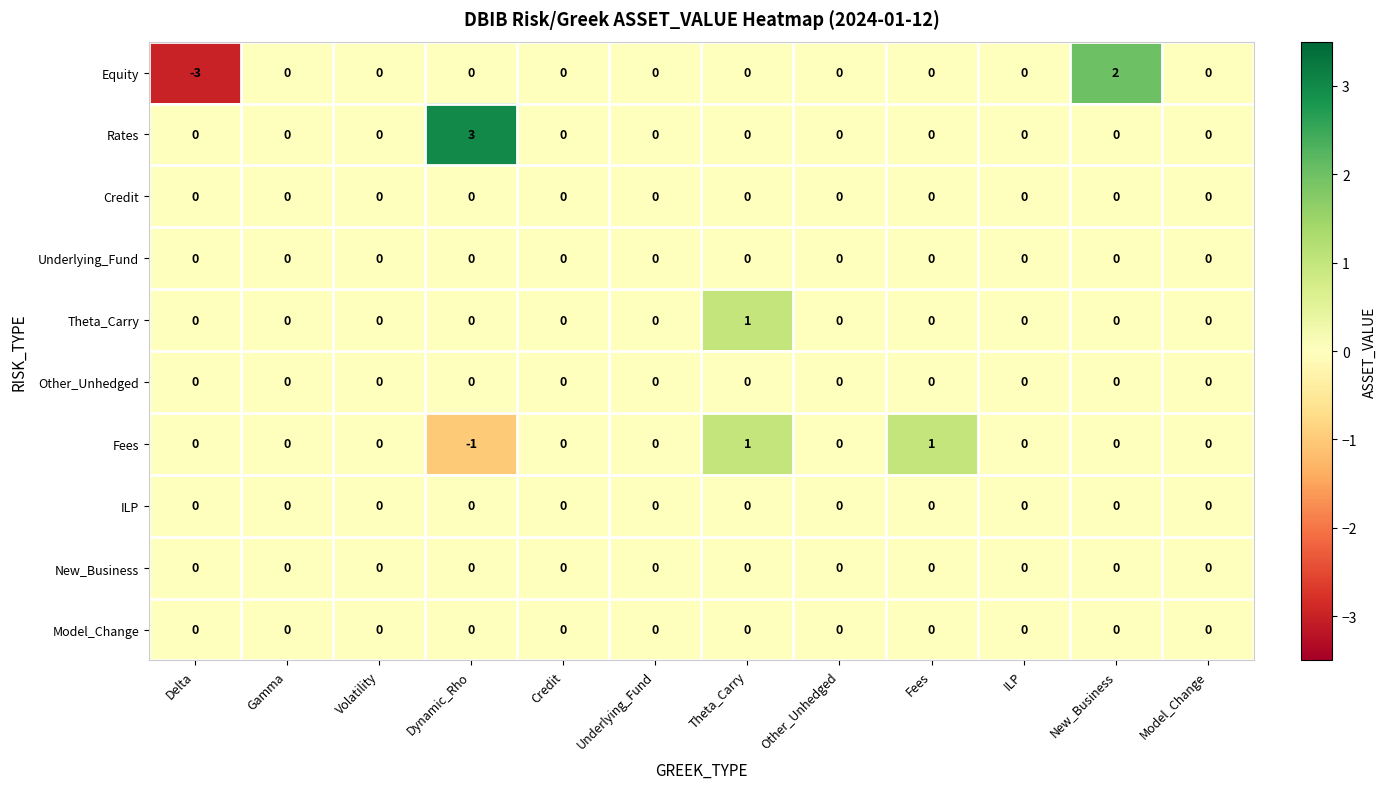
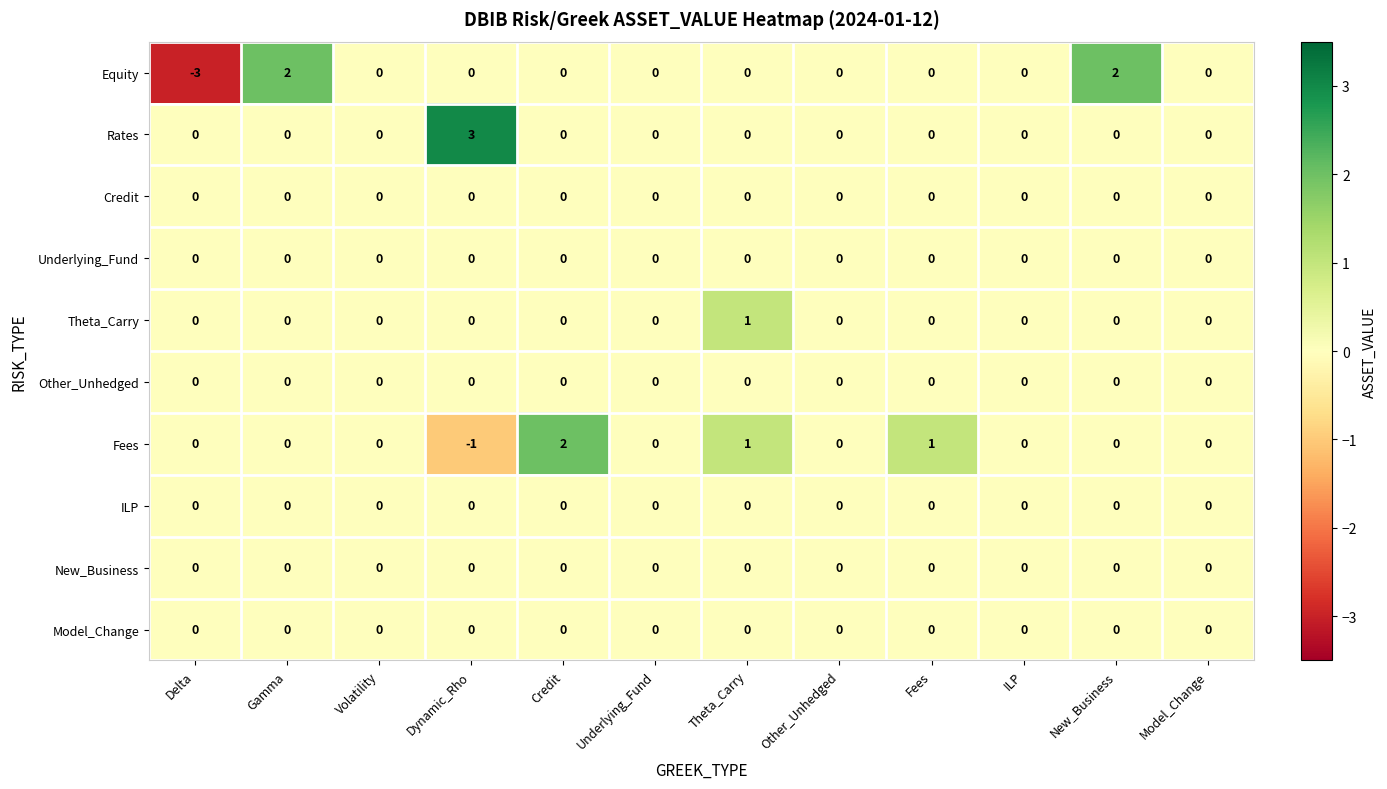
  {
    "Equity": {
      "Delta": -3,
-     "Gamma": 0,
+     "Gamma": 2,
      "Volatility": 0,
      "Dynamic_Rho": 0,
      "Credit": 0,
      "Underlying_Fund": 0,
      "Theta_Carry": 0,
      "Other_Unhedged": 0,
      "Fees": 0,
      "ILP": 0,
      "New_Business": 2,
      "Model_Change": 0
    },
    "Rates": {
      "Delta": 0,
      "Gamma": 0,
      "Volatility": 0,
      "Dynamic_Rho": 3,
      "Credit": 0,
      "Underlying_Fund": 0,
      "Theta_Carry": 0,
      "Other_Unhedged": 0,
      "Fees": 0,
      "ILP": 0,
      "New_Business": 0,
      "Model_Change": 0
    },
    "Credit": {
      "Delta": 0,
      "Gamma": 0,
      "Volatility": 0,
      "Dynamic_Rho": 0,
      "Credit": 0,
      "Underlying_Fund": 0,
      "Theta_Carry": 0,
      "Other_Unhedged": 0,
      "Fees": 0,
      "ILP": 0,
      "New_Business": 0,
      "Model_Change": 0
    },
    "Underlying_Fund": {
      "Delta": 0,
      "Gamma": 0,
      "Volatility": 0,
      "Dynamic_Rho": 0,
      "Credit": 0,
      "Underlying_Fund": 0,
      "Theta_Carry": 0,
      "Other_Unhedged": 0,
      "Fees": 0,
      "ILP": 0,
      "New_Business": 0,
      "Model_Change": 0
    },
    "Theta_Carry": {
      "Delta": 0,
      "Gamma": 0,
      "Volatility": 0,
      "Dynamic_Rho": 0,
      "Credit": 0,
      "Underlying_Fund": 0,
      "Theta_Carry": 1,
      "Other_Unhedged": 0,
      "Fees": 0,
      "ILP": 0,
      "New_Business": 0,
      "Model_Change": 0
    },
    "Other_Unhedged": {
      "Delta": 0,
      "Gamma": 0,
      "Volatility": 0,
      "Dynamic_Rho": 0,
      "Credit": 0,
      "Underlying_Fund": 0,
      "Theta_Carry": 0,
      "Other_Unhedged": 0,
      "Fees": 0,
      "ILP": 0,
      "New_Business": 0,
      "Model_Change": 0
    },
    "Fees": {
      "Delta": 0,
      "Gamma": 0,
      "Volatility": 0,
      "Dynamic_Rho": -1,
-     "Credit": 0,
+     "Credit": 2,
      "Underlying_Fund": 0,
      "Theta_Carry": 1,
      "Other_Unhedged": 0,
      "Fees": 1,
      "ILP": 0,
      "New_Business": 0,
      "Model_Change": 0
    },
    "ILP": {
      "Delta": 0,
      "Gamma": 0,
      "Volatility": 0,
      "Dynamic_Rho": 0,
      "Credit": 0,
      "Underlying_Fund": 0,
      "Theta_Carry": 0,
      "Other_Unhedged": 0,
      "Fees": 0,
      "ILP": 0,
      "New_Business": 0,
      "Model_Change": 0
    },
    "New_Business": {
      "Delta": 0,
      "Gamma": 0,
      "Volatility": 0,
      "Dynamic_Rho": 0,
      "Credit": 0,
      "Underlying_Fund": 0,
      "Theta_Carry": 0,
      "Other_Unhedged": 0,
      "Fees": 0,
      "ILP": 0,
      "New_Business": 0,
      "Model_Change": 0
    },
    "Model_Change": {
      "Delta": 0,
      "Gamma": 0,
      "Volatility": 0,
      "Dynamic_Rho": 0,
      "Credit": 0,
      "Underlying_Fund": 0,
      "Theta_Carry": 0,
      "Other_Unhedged": 0,
      "Fees": 0,
      "ILP": 0,
      "New_Business": 0,
      "Model_Change": 0
    }
  }
